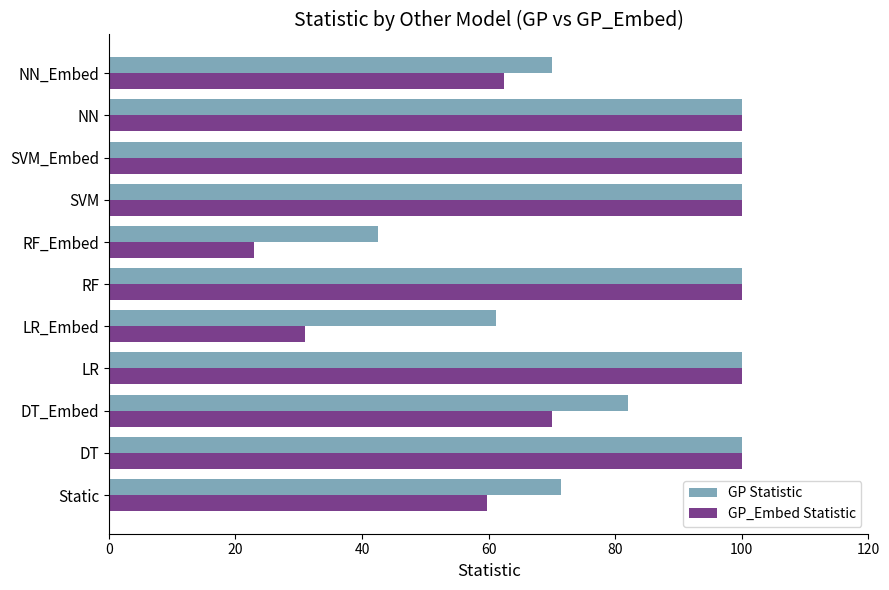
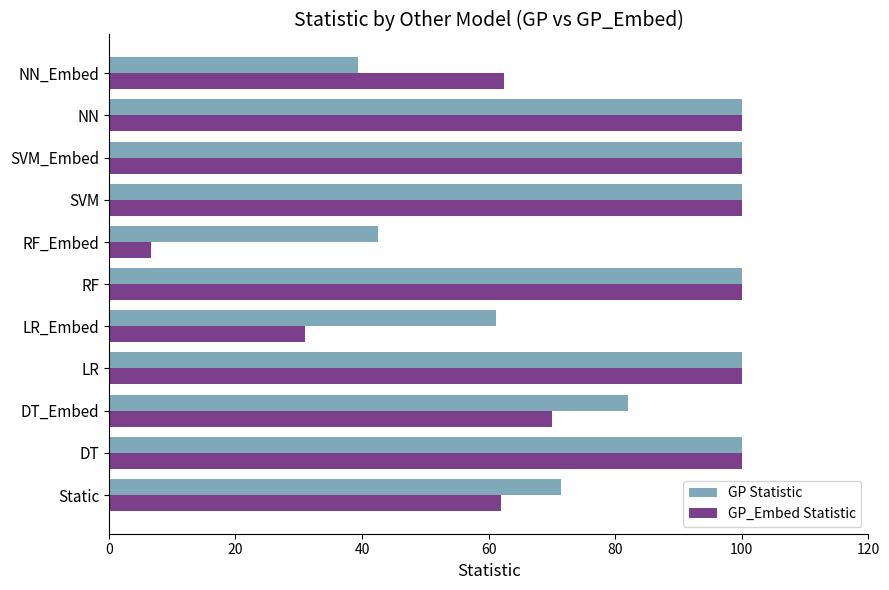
  {
    "GP Statistic": {
-     "NN_Embed": 70,
+     "NN_Embed": 39,
      "NN": 100,
      "SVM_Embed": 100,
      "SVM": 100,
      "RF_Embed": 43,
      "RF": 100,
      "LR_Embed": 61,
      "LR": 100,
      "DT_Embed": 82,
      "DT": 100,
      "Static": 72
    },
    "GP_Embed Statistic": {
      "NN_Embed": 63,
      "NN": 100,
      "SVM_Embed": 100,
      "SVM": 100,
-     "RF_Embed": 23,
+     "RF_Embed": 7,
      "RF": 100,
      "LR_Embed": 31,
      "LR": 100,
      "DT_Embed": 70,
      "DT": 100,
-     "Static": 60
+     "Static": 62
    }
  }
